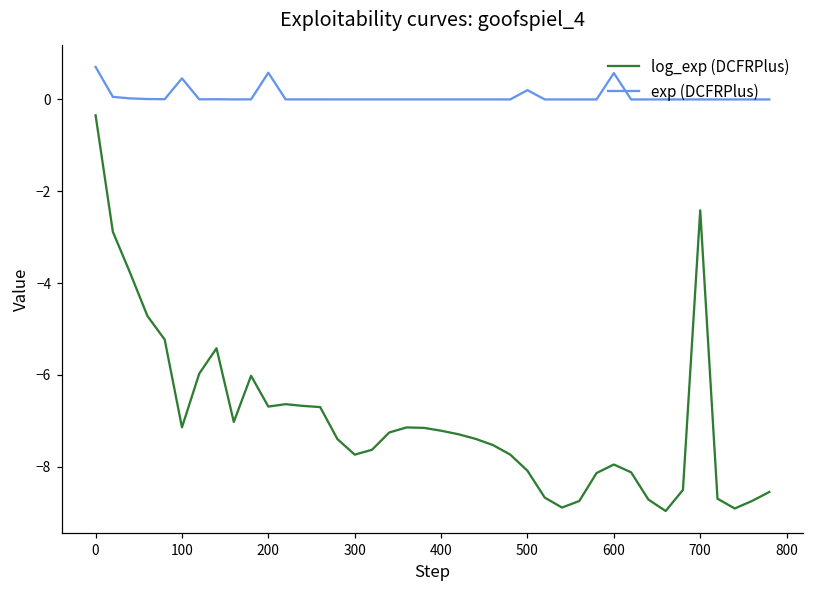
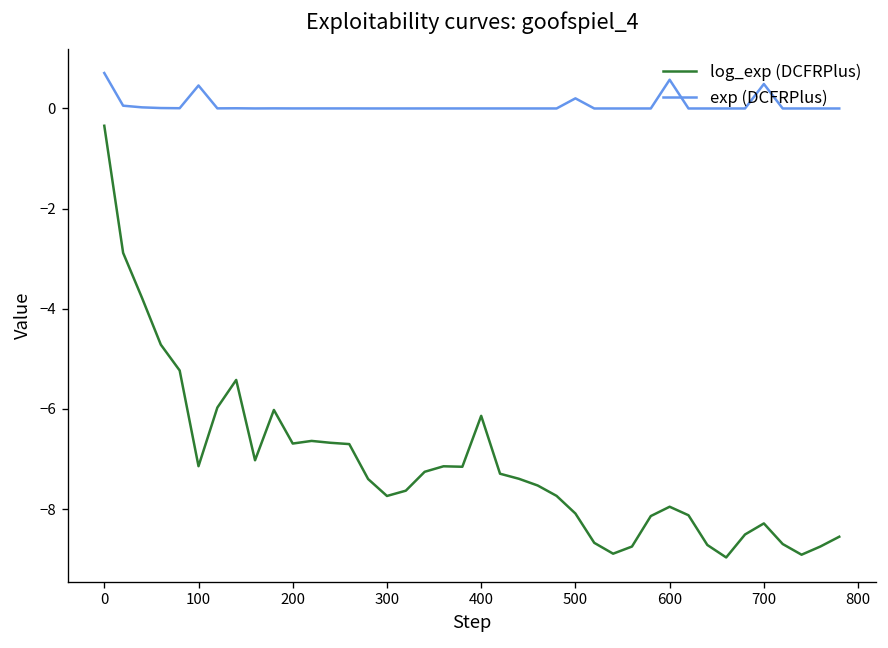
  {
    "log_exp (DCFRPlus)": {
      "0": -0.3,
      "100": -7.1,
      "200": -6.7,
      "300": -7.7,
-     "400": -7.2,
+     "400": -6.1,
      "500": -8.1,
      "600": -8.0,
-     "700": -2.4
+     "700": -8.3
    },
    "exp (DCFRPlus)": {
      "0": 0.7,
      "100": 0.5,
-     "200": 0.6,
+     "200": 0.0,
      "300": 0.0,
      "400": 0.0,
      "500": 0.2,
      "600": 0.6,
-     "700": 0.0
+     "700": 0.5
    }
  }
